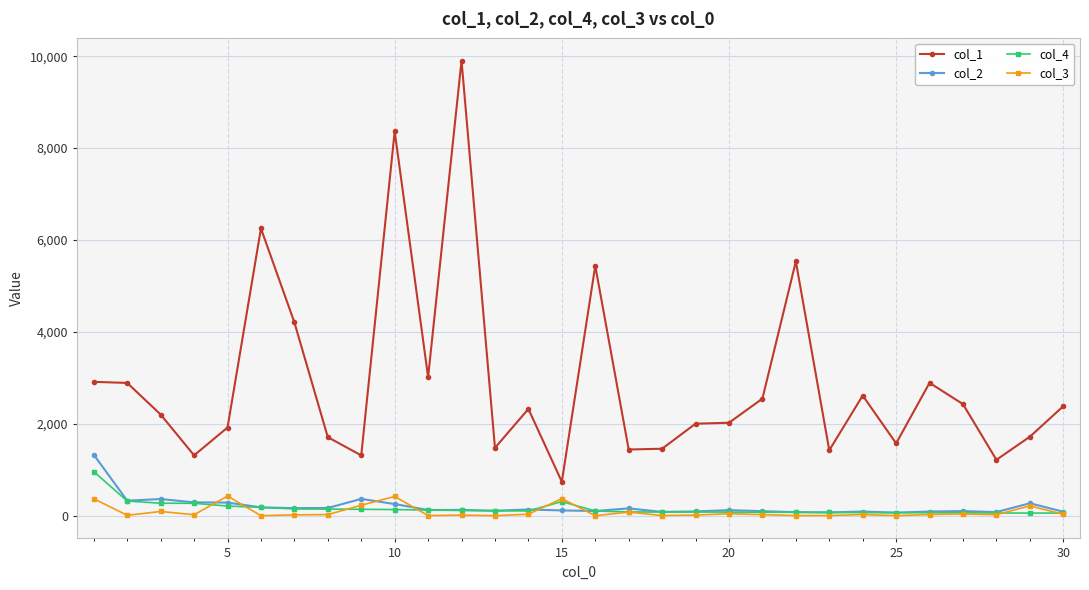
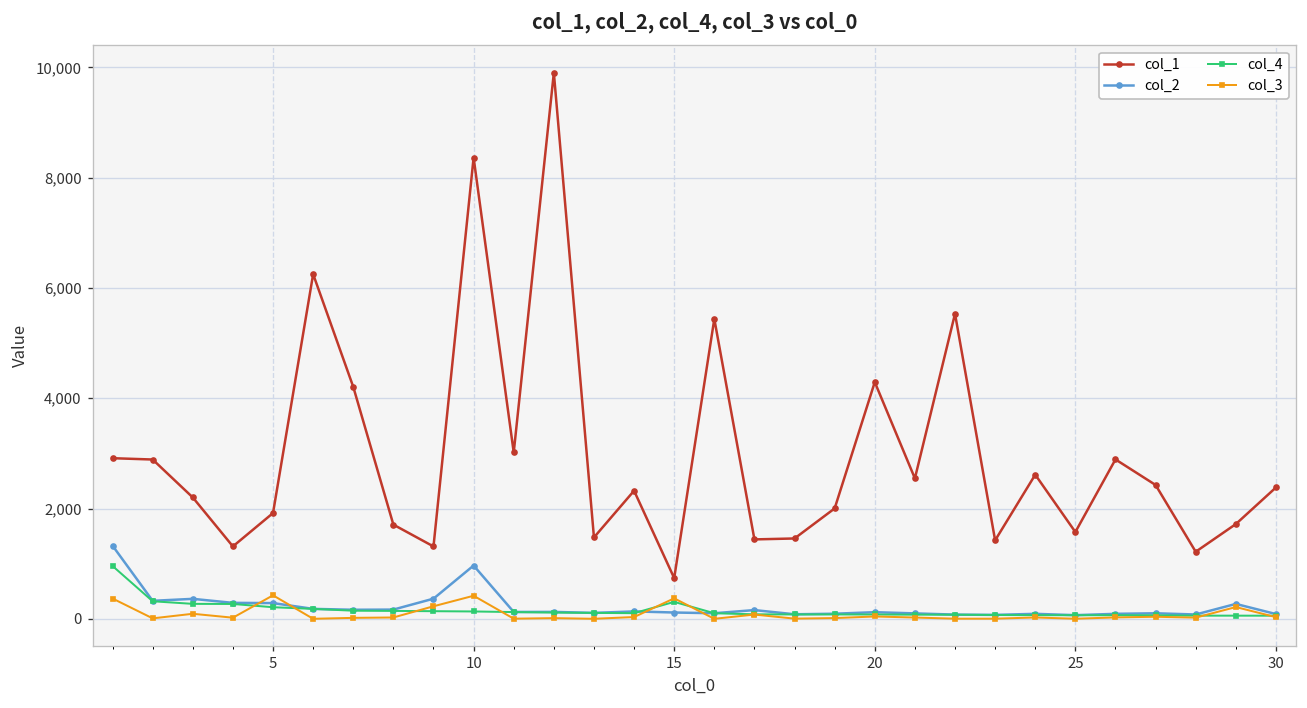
  {
    "col_1": {
      "5": "1,900",
      "10": "8,400",
      "15": "700",
-     "20": "2,000",
+     "20": "4,300",
      "25": "1,600",
      "30": "2,400"
    },
    "col_2": {
      "5": "300",
-     "10": "300",
+     "10": "1,000",
      "15": "100"
    },
    "col_4": {
      "5": "200",
      "10": "100",
      "15": "300"
    },
    "col_3": {
      "5": "400",
      "10": "400",
      "15": "400",
      "25": "0"
    }
  }
